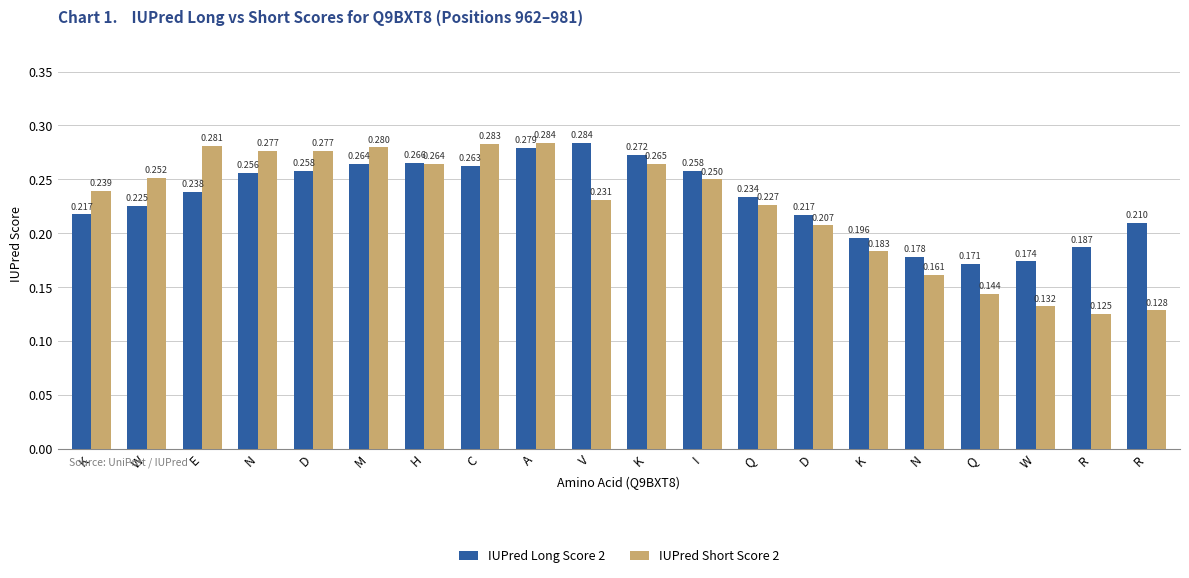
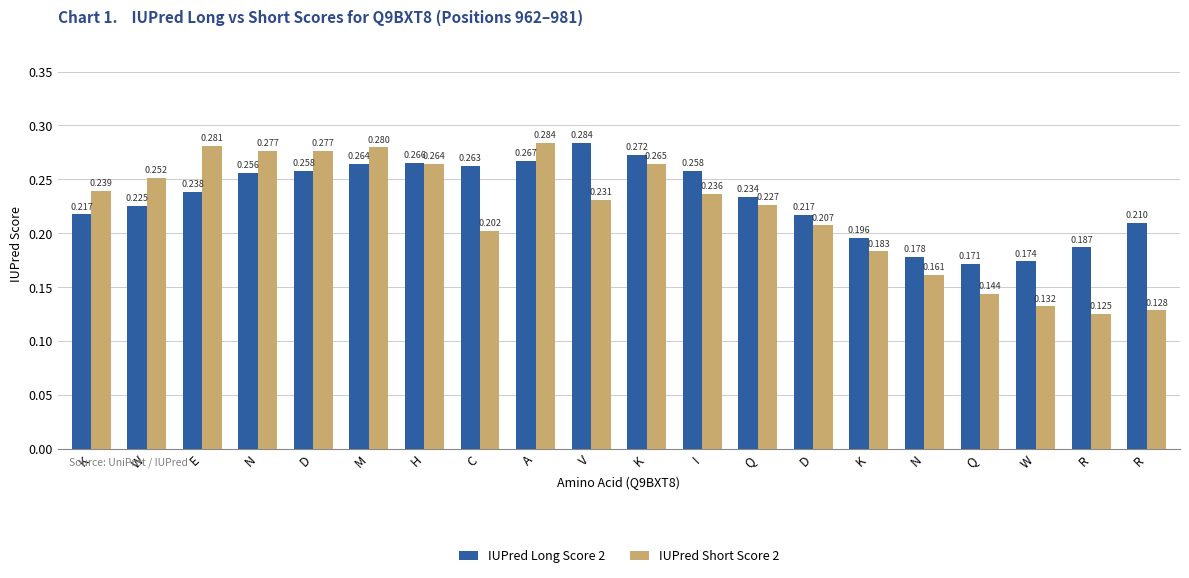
  {
    "IUPred Long Score 2": {
      "E": 0.238,
      "M": 0.264,
      "H": 0.266,
      "C": 0.263,
-     "A": 0.279,
+     "A": 0.267,
      "V": 0.284,
      "I": 0.258
    },
    "IUPred Short Score 2": {
      "E": 0.281,
      "M": 0.280,
      "H": 0.264,
-     "C": 0.283,
+     "C": 0.202,
      "A": 0.284,
      "V": 0.231,
-     "I": 0.250
+     "I": 0.236
    }
  }
